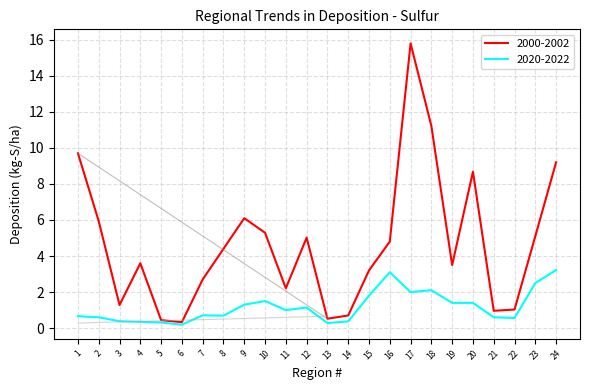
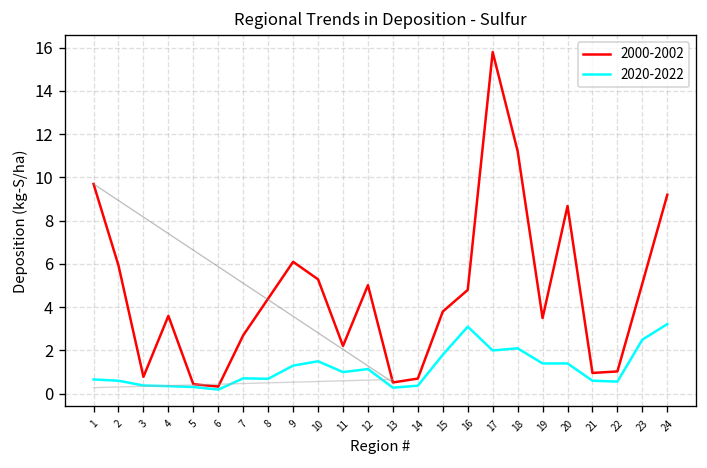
  {
    "2000-2002": {
      "2": 5.9,
-     "3": 1.3,
+     "3": 0.8,
      "4": 3.6,
      "6": 0.3,
      "7": 2.7,
      "8": 4.4,
      "9": 6.1,
      "10": 5.3,
      "11": 2.2,
      "12": 5.0,
      "14": 0.7,
-     "15": 3.2,
+     "15": 3.8,
      "16": 4.8,
      "17": 15.8,
      "18": 11.2,
      "19": 3.5,
      "20": 8.7,
      "21": 1.0,
      "22": 1.0,
      "23": 5.1,
      "24": 9.2
    },
    "2020-2022": {
      "1": 0.7,
      "2": 0.6,
      "3": 0.4,
      "4": 0.4,
      "6": 0.2,
      "7": 0.7,
      "8": 0.7,
      "9": 1.3,
      "10": 1.5,
      "11": 1.0,
      "12": 1.1,
      "13": 0.3,
      "14": 0.4,
      "15": 1.8,
      "16": 3.1,
      "17": 2.0,
      "18": 2.1,
      "19": 1.4,
      "20": 1.4,
      "21": 0.6,
      "22": 0.6,
      "23": 2.5,
      "24": 3.2
    }
  }
